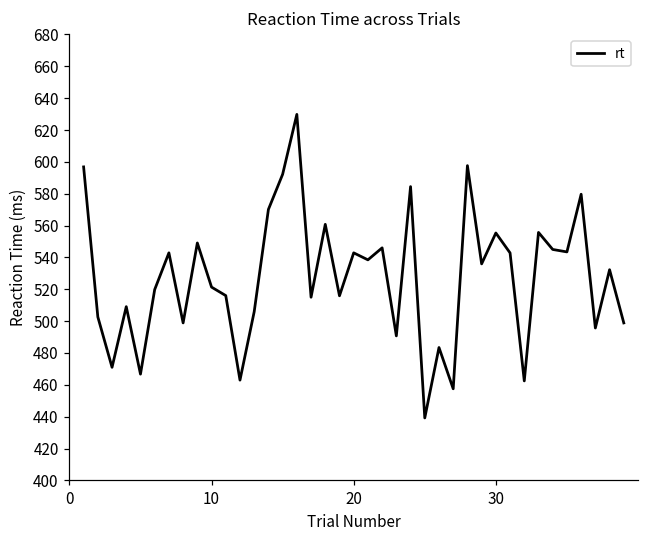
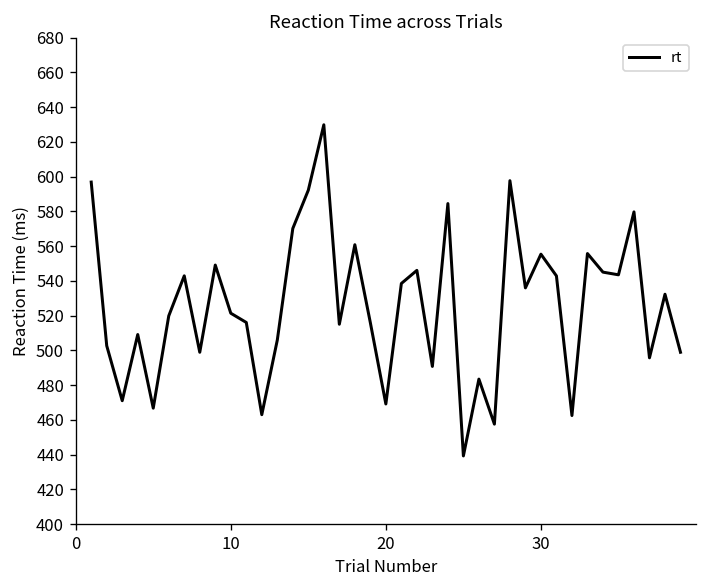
  {
    "10": 521,
-   "20": 543,
+   "20": 469,
    "30": 555
  }
